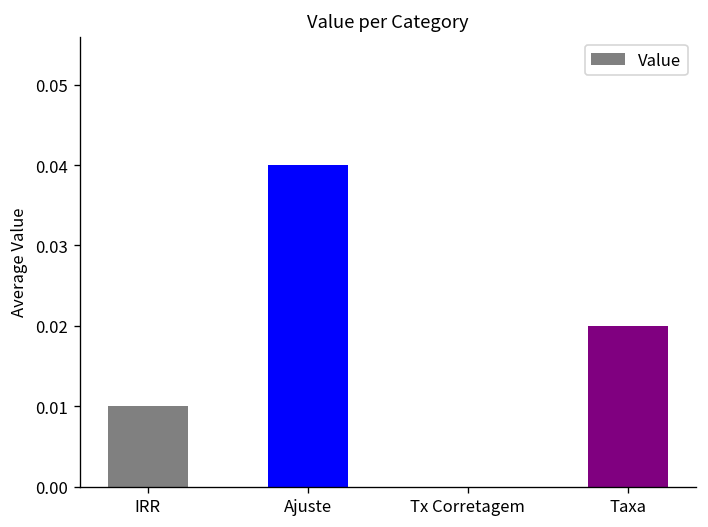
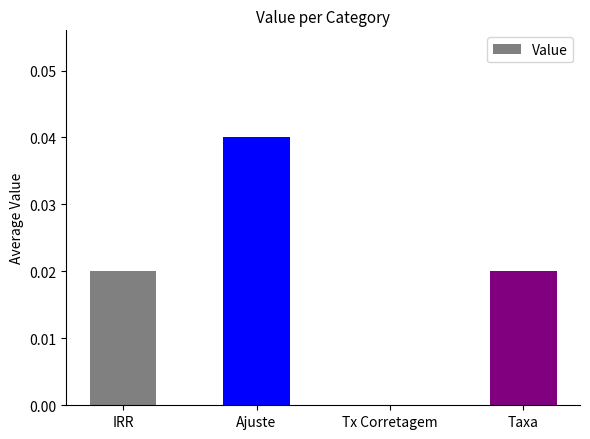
  {
-   "IRR": 0.01,
+   "IRR": 0.02,
    "Ajuste": 0.04,
    "Tx Corretagem": 0.00,
    "Taxa": 0.02
  }
